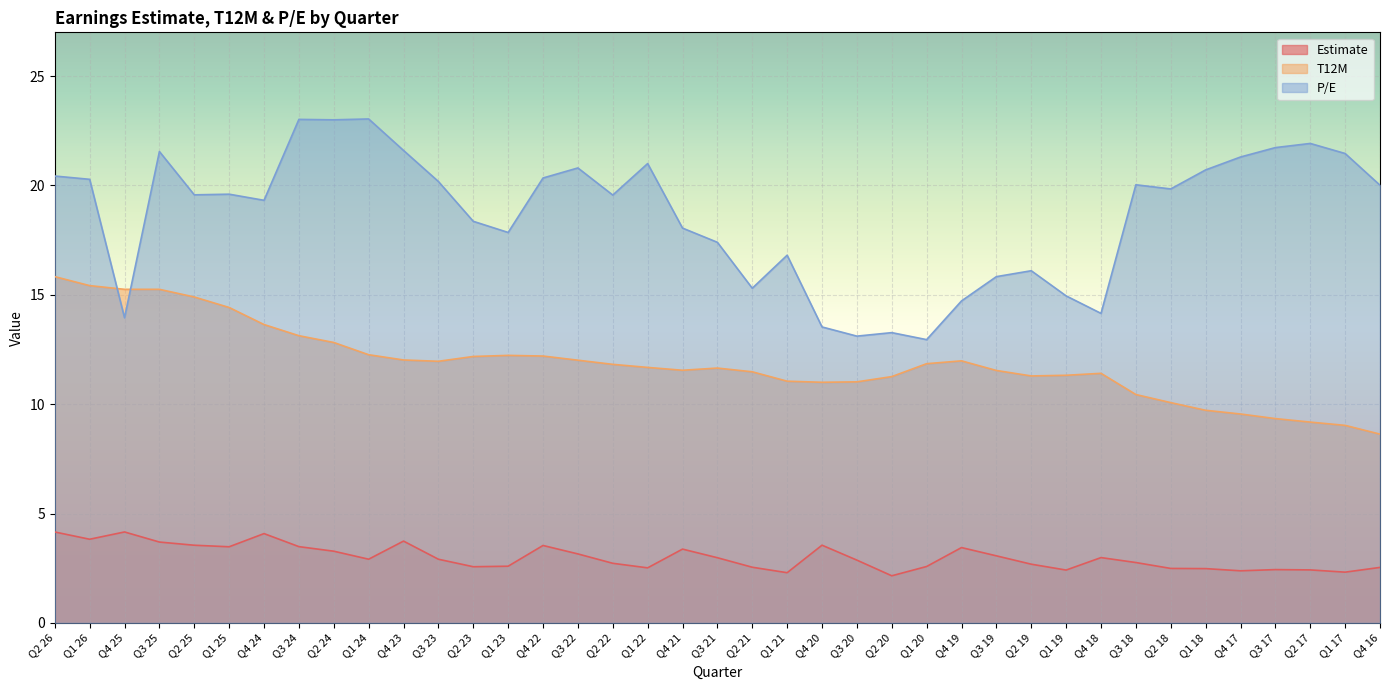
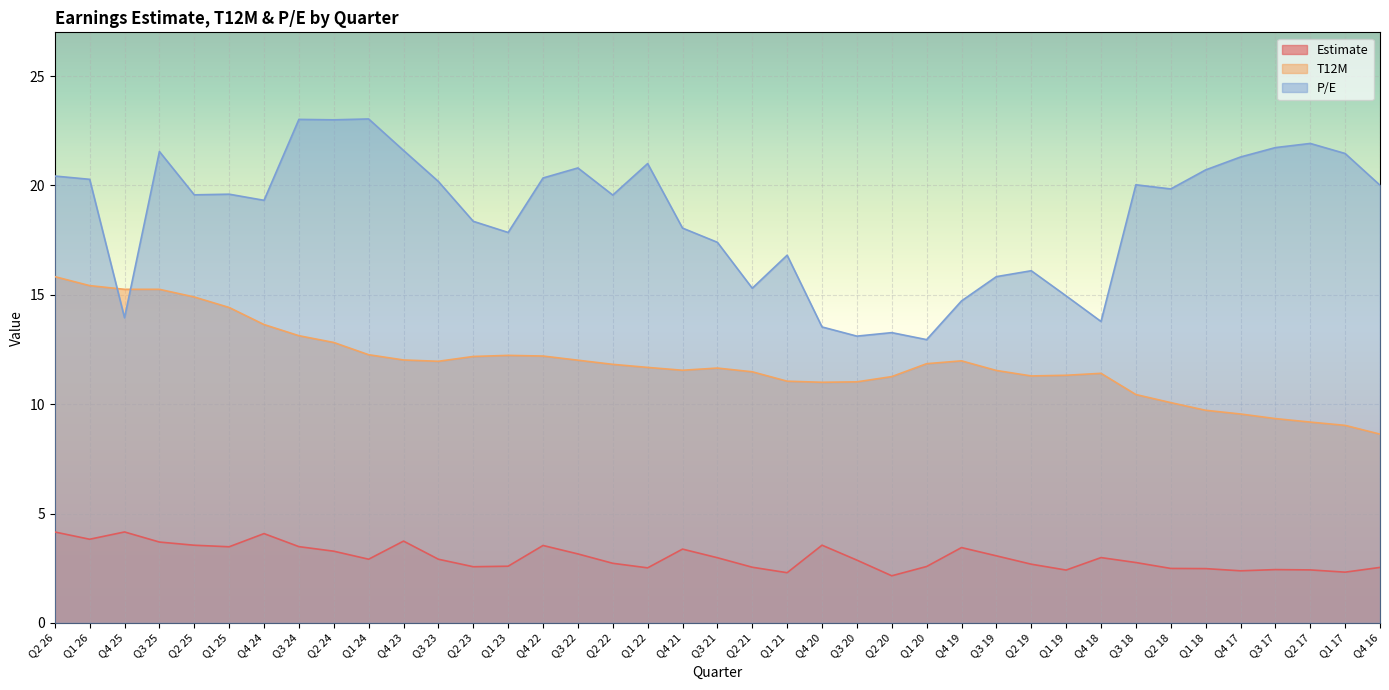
  {
    "P/E": {
      "Q2 26": 20.4,
      "Q1 26": 20.3,
      "Q4 25": 14.0,
      "Q3 25": 21.6,
      "Q2 25": 19.6,
      "Q1 25": 19.6,
      "Q4 24": 19.3,
      "Q3 24": 23.0,
      "Q2 24": 23.0,
      "Q1 24": 23.0,
      "Q4 23": 21.6,
      "Q3 23": 20.2,
      "Q2 23": 18.4,
      "Q1 23": 17.9,
      "Q4 22": 20.3,
      "Q3 22": 20.8,
      "Q2 22": 19.6,
      "Q1 22": 21.0,
      "Q4 21": 18.1,
      "Q3 21": 17.4,
      "Q2 21": 15.3,
      "Q1 21": 16.8,
      "Q4 20": 13.5,
      "Q3 20": 13.1,
      "Q2 20": 13.3,
      "Q1 20": 13.0,
      "Q4 19": 14.7,
      "Q3 19": 15.8,
      "Q2 19": 16.1,
      "Q1 19": 15.0,
-     "Q4 18": 14.2,
+     "Q4 18": 13.8,
      "Q3 18": 20.0,
      "Q2 18": 19.8,
      "Q1 18": 20.7,
      "Q4 17": 21.3,
      "Q3 17": 21.7,
      "Q2 17": 21.9,
      "Q1 17": 21.5,
      "Q4 16": 20.0
    }
  }
